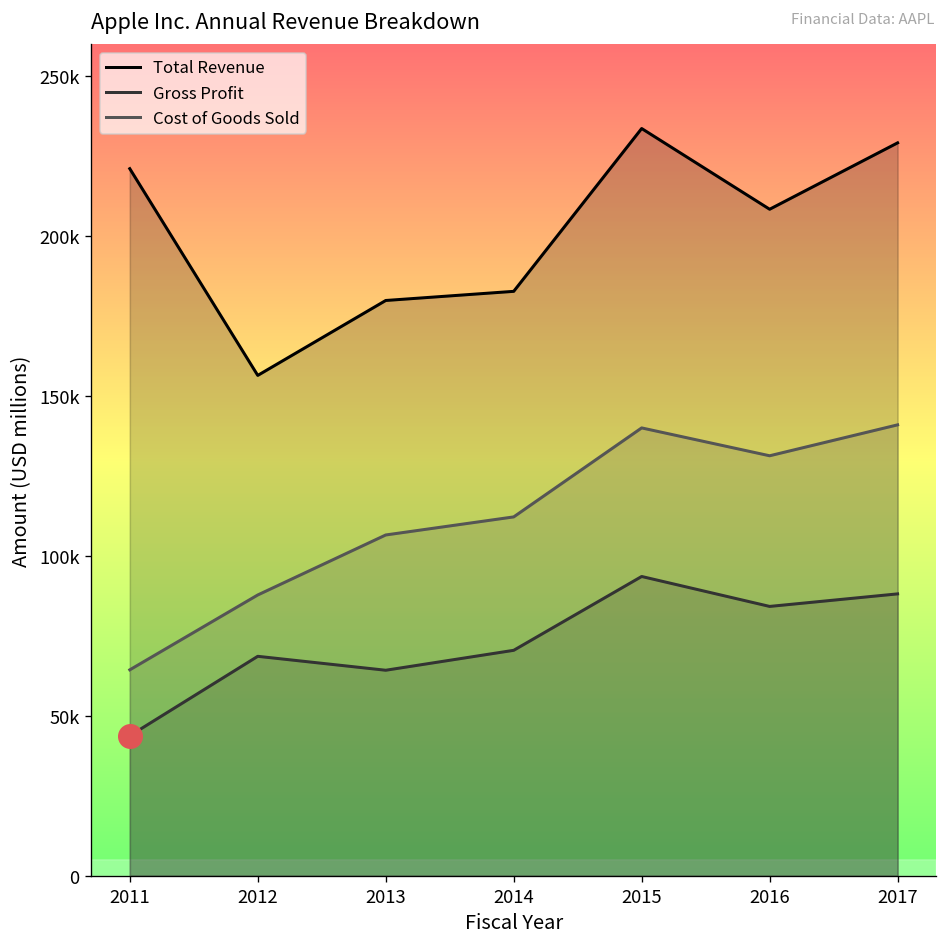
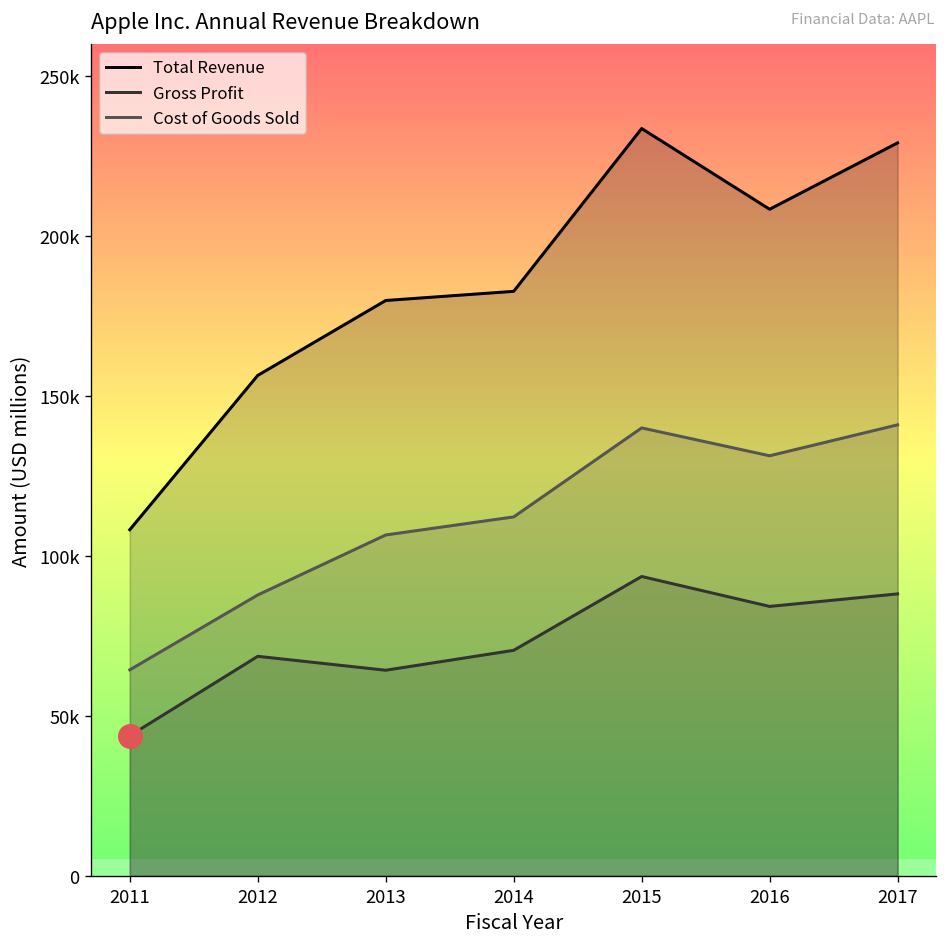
  {
    "Total Revenue": {
-     "2011": 221000,
+     "2011": 108000,
      "2012": 157000,
      "2013": 180000,
      "2014": 183000,
      "2015": 234000,
      "2016": 208000,
      "2017": 229000
    }
  }
